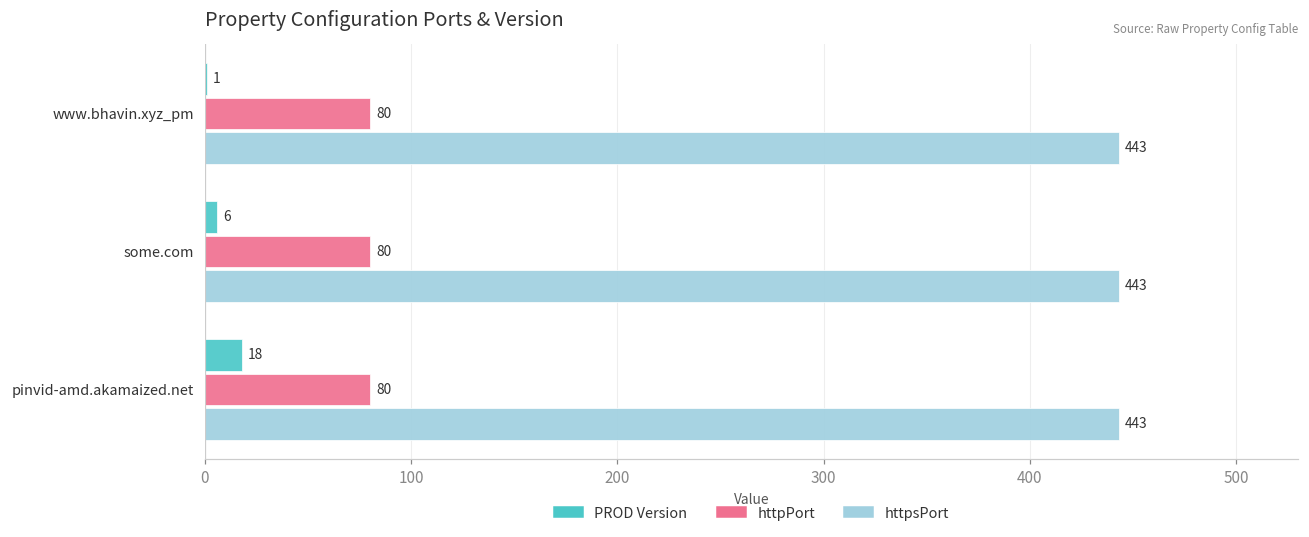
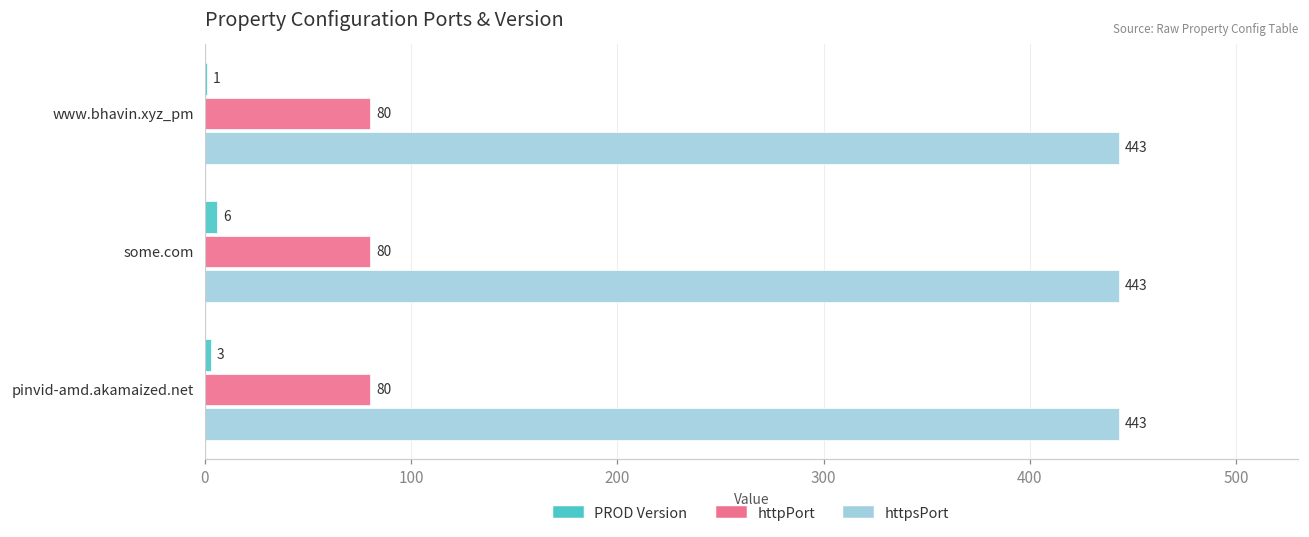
  {
    "PROD Version": {
      "www.bhavin.xyz_pm": 1,
      "some.com": 6,
-     "pinvid-amd.akamaized.net": 18
+     "pinvid-amd.akamaized.net": 3
    },
    "httpPort": {
      "www.bhavin.xyz_pm": 80,
      "some.com": 80,
      "pinvid-amd.akamaized.net": 80
    },
    "httpsPort": {
      "www.bhavin.xyz_pm": 443,
      "some.com": 443,
      "pinvid-amd.akamaized.net": 443
    }
  }
